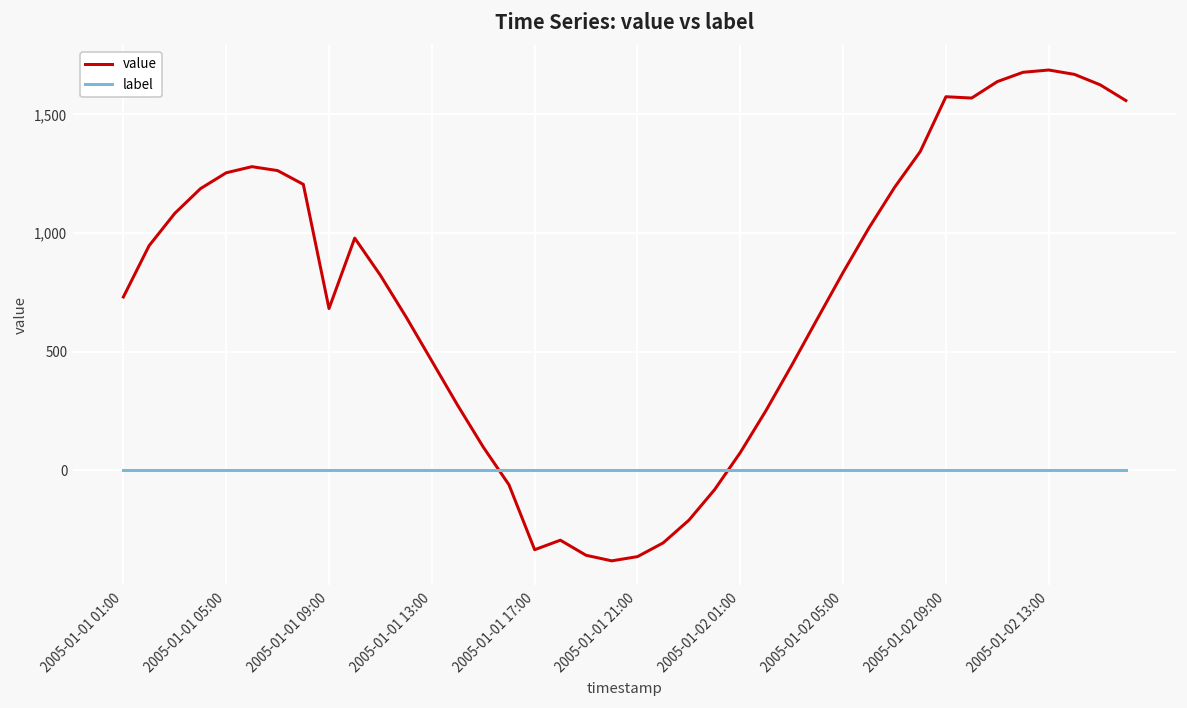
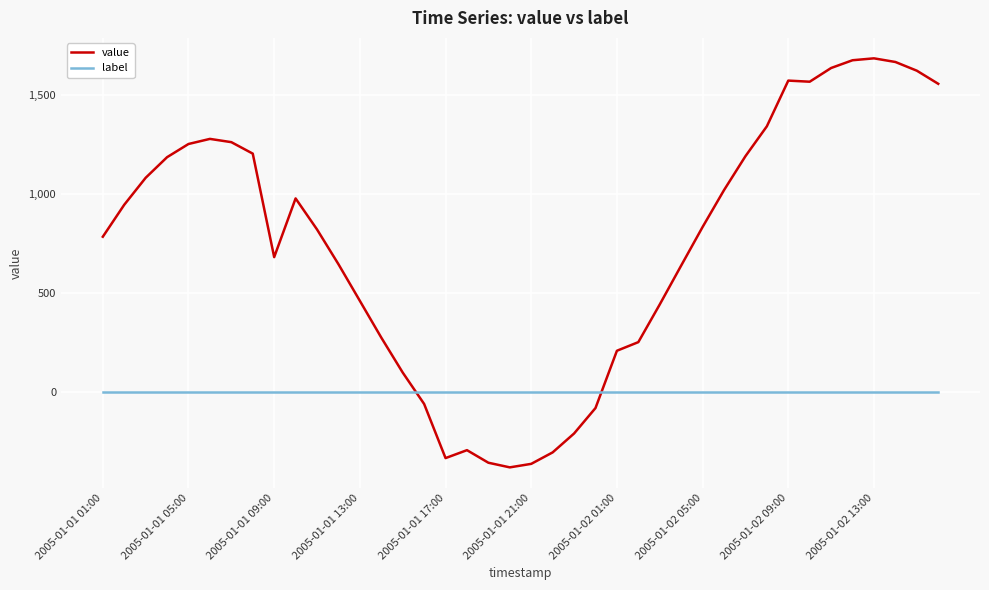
  {
    "value": {
-     "2005-01-01 01:00": "730",
+     "2005-01-01 01:00": "780",
      "2005-01-01 05:00": "1,250",
      "2005-01-01 09:00": "680",
      "2005-01-01 13:00": "460",
      "2005-01-01 17:00": "-330",
      "2005-01-01 21:00": "-360",
-     "2005-01-02 01:00": "70",
+     "2005-01-02 01:00": "210",
      "2005-01-02 05:00": "830",
      "2005-01-02 09:00": "1,570",
      "2005-01-02 13:00": "1,690"
    },
    "label": {
      "2005-01-01 01:00": "0",
      "2005-01-01 05:00": "0",
      "2005-01-01 09:00": "0",
      "2005-01-01 13:00": "0",
      "2005-01-01 17:00": "0",
      "2005-01-01 21:00": "0",
      "2005-01-02 01:00": "0",
      "2005-01-02 05:00": "0",
      "2005-01-02 09:00": "0",
      "2005-01-02 13:00": "0"
    }
  }
